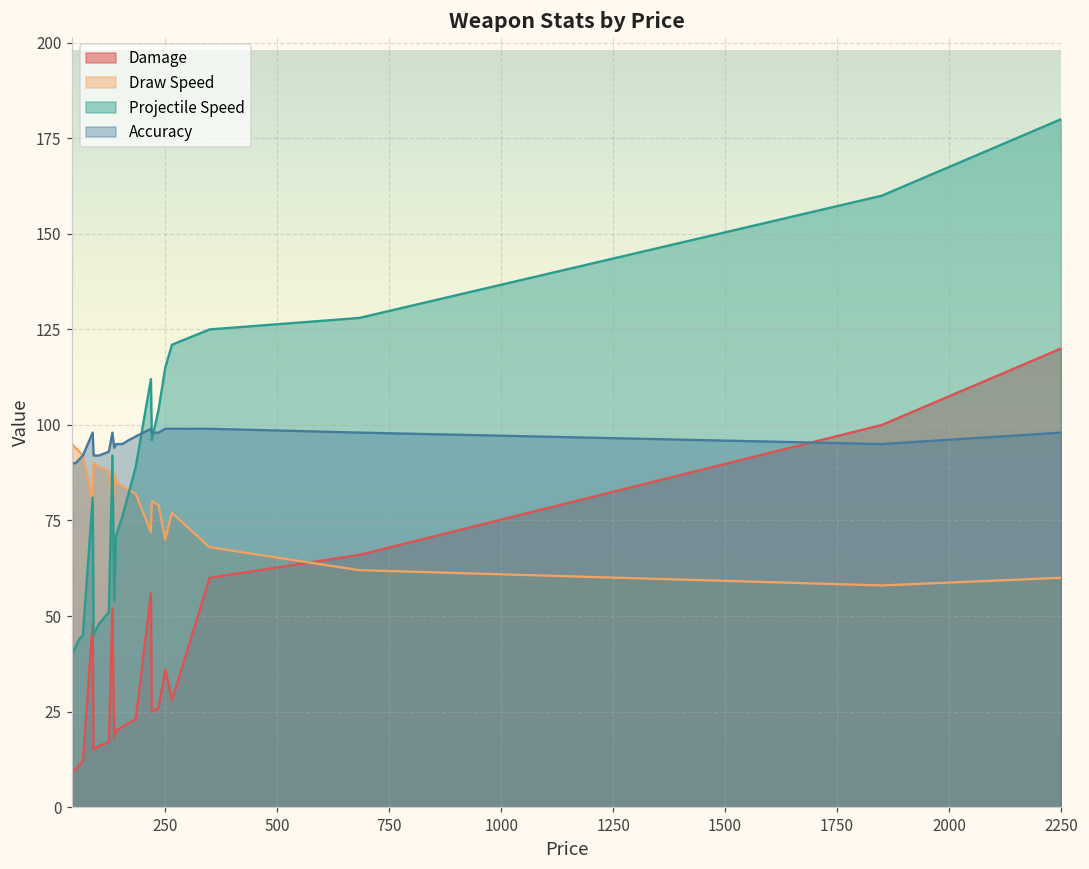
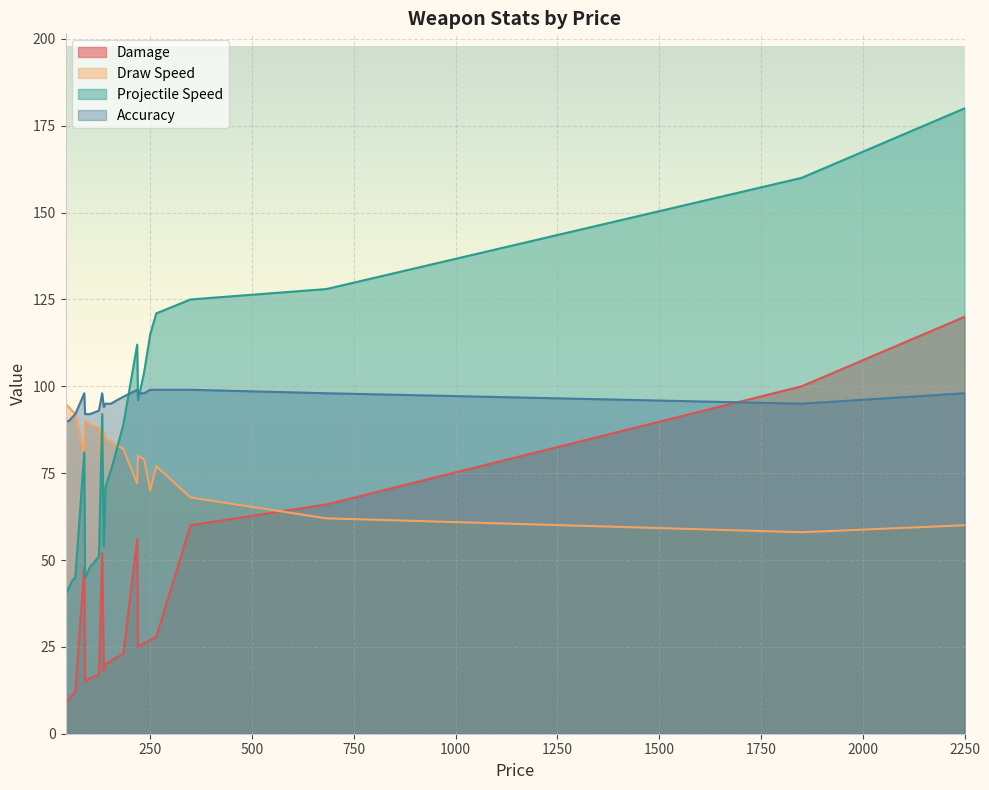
  {
    "Damage": {
-     "250": 36,
+     "250": 27,
      "2250": 120
    },
    "Draw Speed": {
      "250": 70,
      "2250": 60
    }
  }
